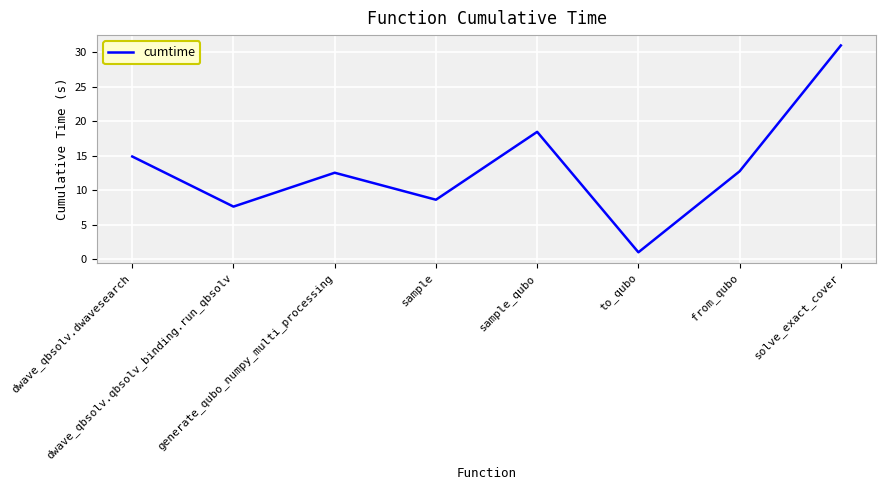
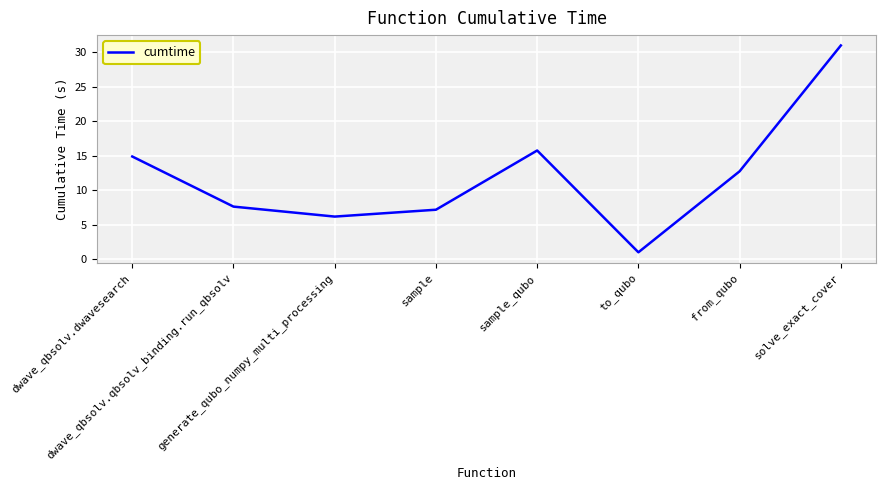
  {
    "dwave_qbsolv.dwavesearch": 15,
    "dwave_qbsolv.qbsolv_binding.run_qbsolv": 8,
-   "generate_qubo_numpy_multi_processing": 13,
-   "sample": 9,
-   "sample_qubo": 18,
+   "generate_qubo_numpy_multi_processing": 6,
+   "sample": 7,
+   "sample_qubo": 16,
    "to_qubo": 1,
    "from_qubo": 13,
    "solve_exact_cover": 31
  }
